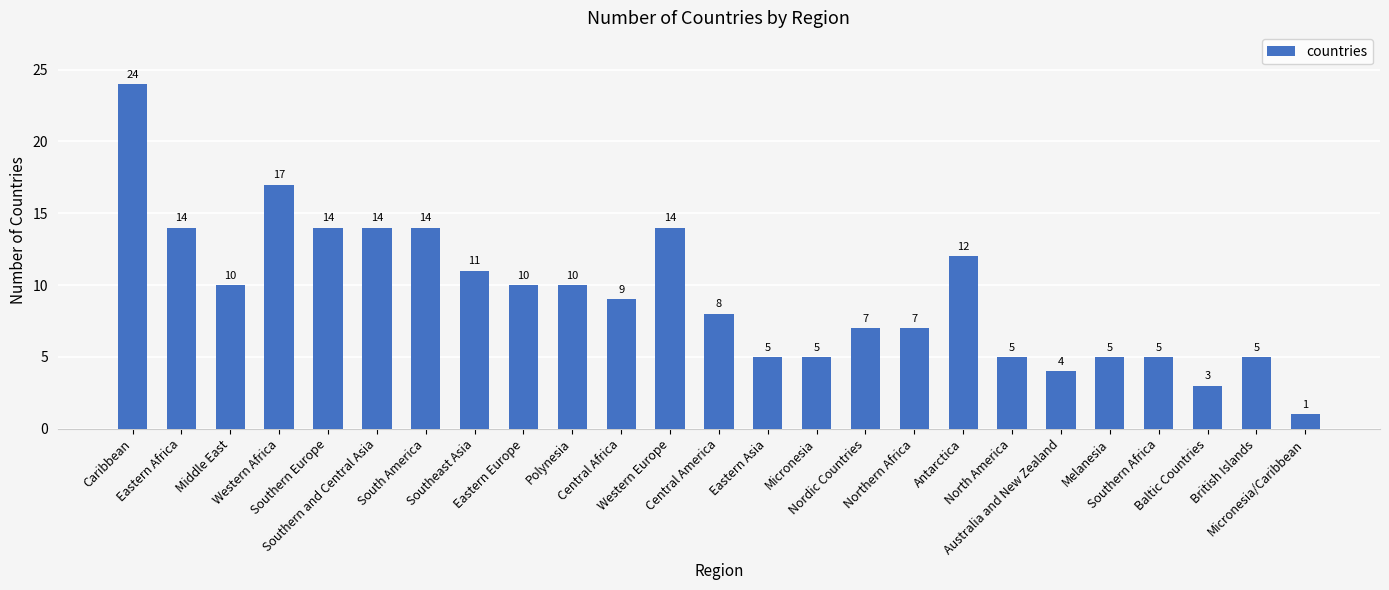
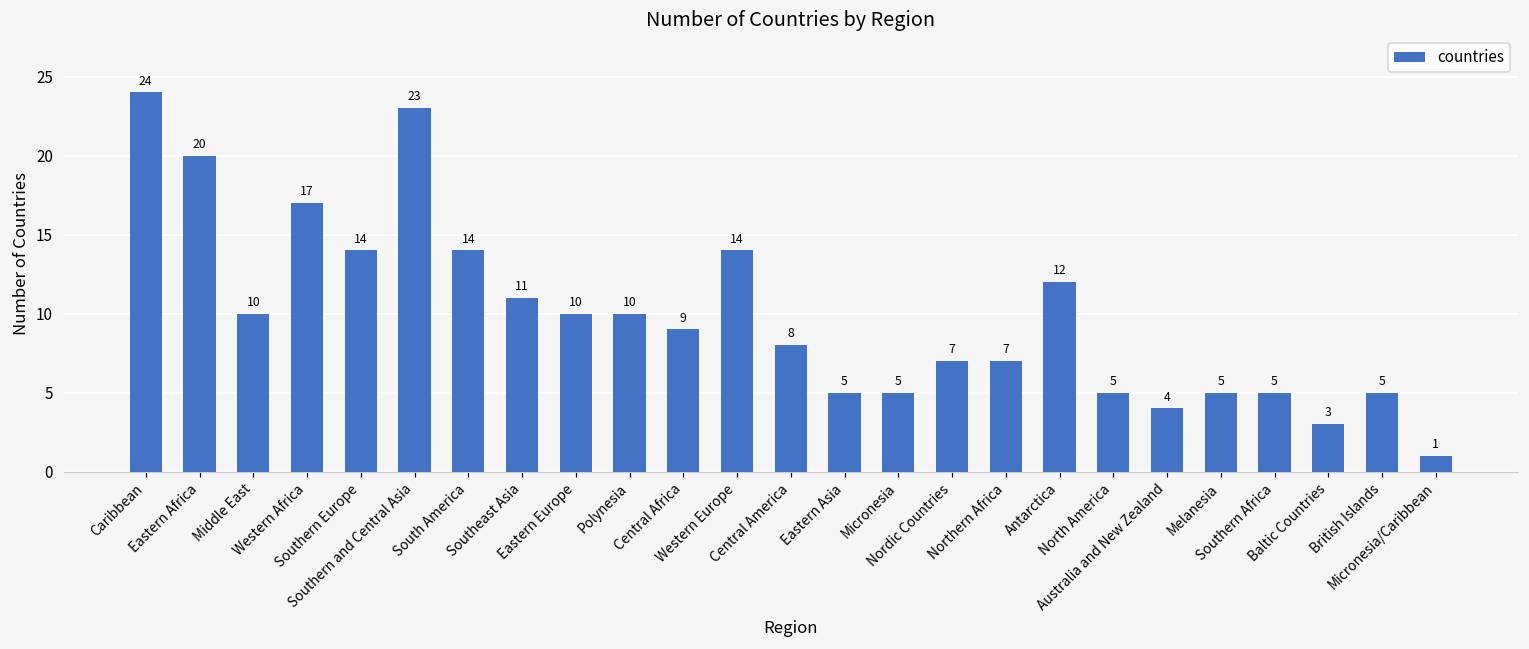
  {
    "Caribbean": 24,
-   "Eastern Africa": 14,
+   "Eastern Africa": 20,
    "Middle East": 10,
    "Western Africa": 17,
    "Southern Europe": 14,
-   "Southern and Central Asia": 14,
+   "Southern and Central Asia": 23,
    "South America": 14,
    "Southeast Asia": 11,
    "Eastern Europe": 10,
    "Polynesia": 10,
    "Central Africa": 9,
    "Western Europe": 14,
    "Central America": 8,
    "Eastern Asia": 5,
    "Micronesia": 5,
    "Nordic Countries": 7,
    "Northern Africa": 7,
    "Antarctica": 12,
    "North America": 5,
    "Australia and New Zealand": 4,
    "Melanesia": 5,
    "Southern Africa": 5,
    "Baltic Countries": 3,
    "British Islands": 5,
    "Micronesia/Caribbean": 1
  }
